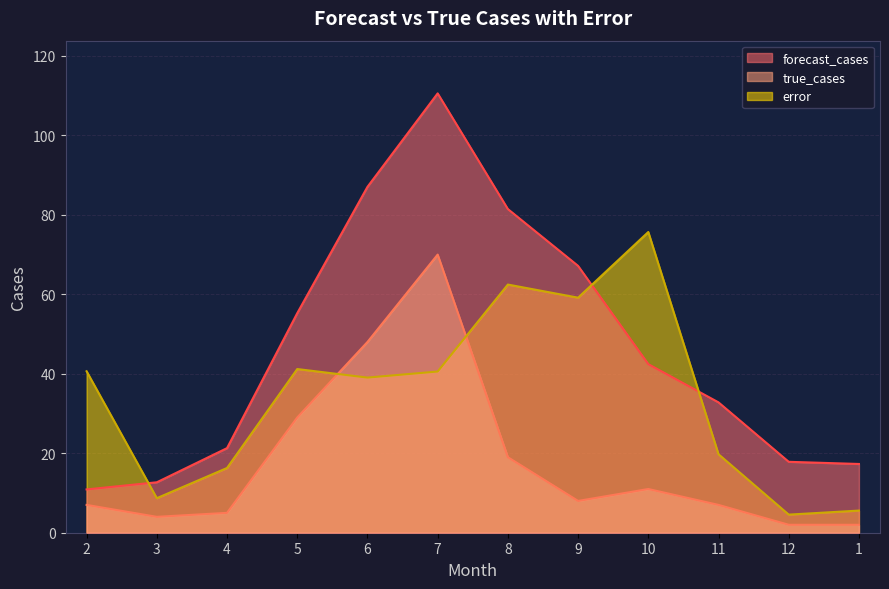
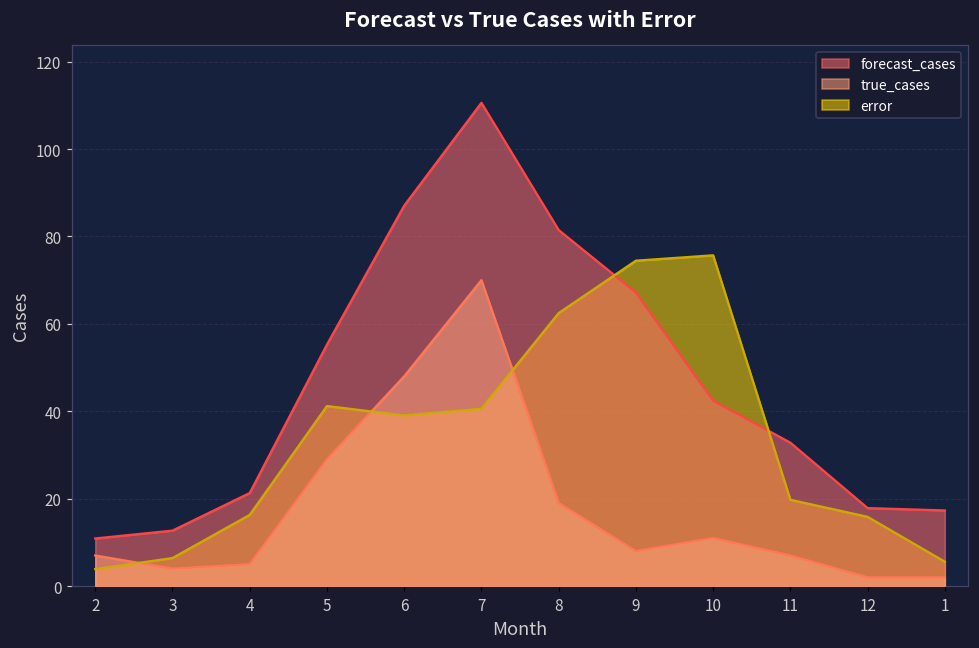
  {
    "error": {
-     "2": 41,
-     "3": 9,
+     "2": 4,
+     "3": 6,
      "4": 16,
      "5": 41,
      "6": 39,
      "7": 41,
      "8": 62,
-     "9": 59,
+     "9": 74,
      "10": 76,
      "11": 20,
-     "12": 5,
+     "12": 16,
      "1": 6
    }
  }
